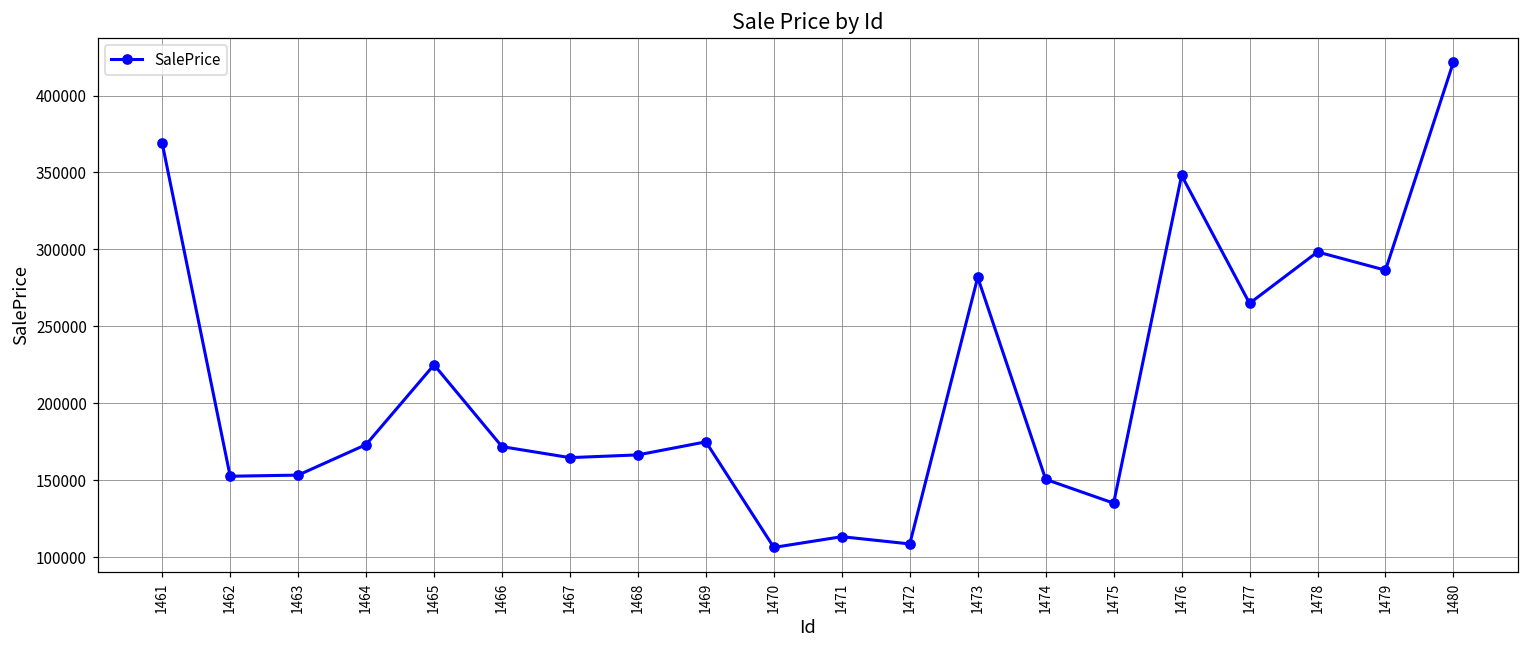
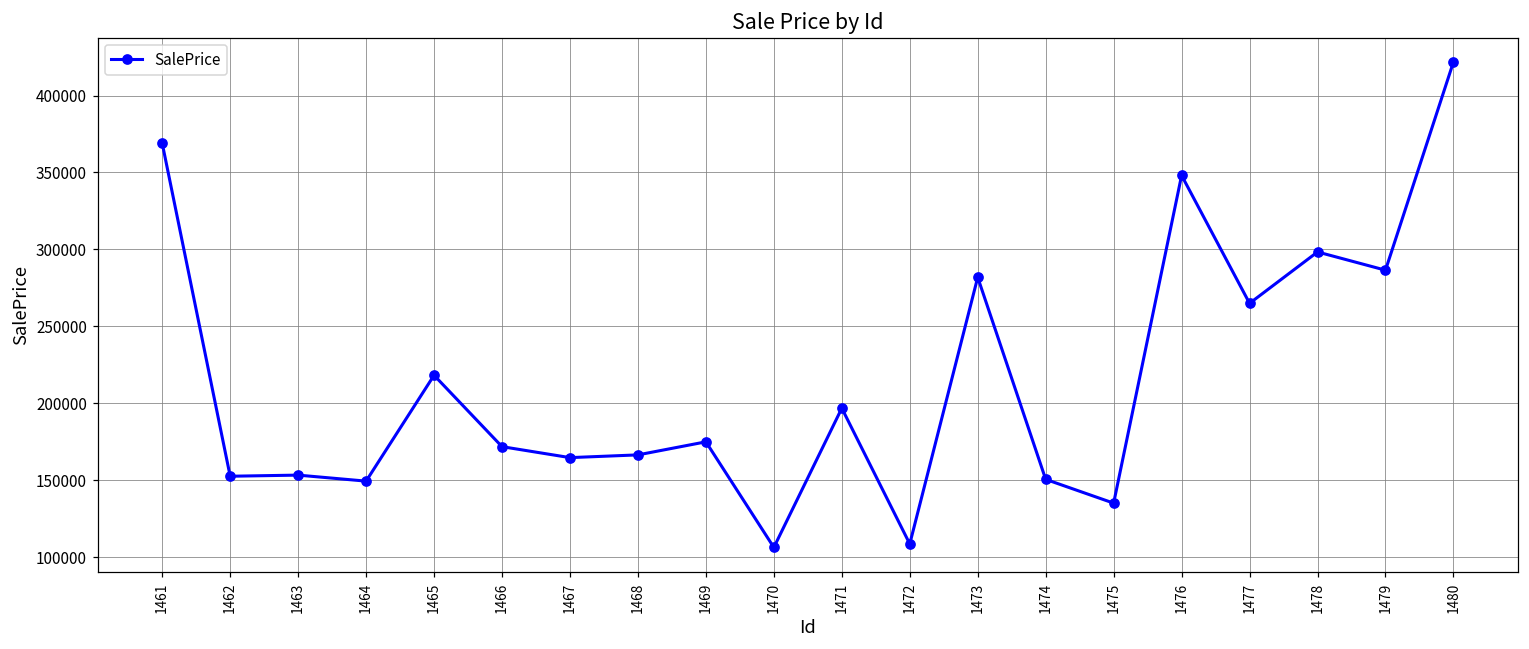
  {
    "1461": 369000,
    "1462": 153000,
    "1463": 153000,
-   "1464": 173000,
-   "1465": 225000,
+   "1464": 149000,
+   "1465": 218000,
    "1466": 172000,
    "1467": 165000,
    "1468": 167000,
    "1469": 175000,
    "1470": 106000,
-   "1471": 113000,
+   "1471": 197000,
    "1472": 109000,
    "1473": 282000,
    "1474": 151000,
    "1475": 135000,
    "1476": 348000,
    "1477": 265000,
    "1478": 298000,
    "1479": 287000,
    "1480": 422000
  }
